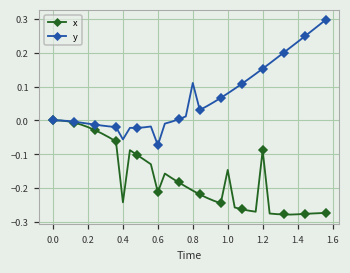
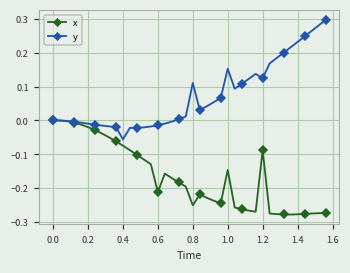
  {
    "x": {
      "0.2": -0.02,
-     "0.4": -0.24,
+     "0.4": -0.07,
      "0.6": -0.21,
-     "0.8": -0.21,
+     "0.8": -0.25,
      "1.0": -0.15,
      "1.2": -0.09,
      "1.4": -0.28
    },
    "y": {
      "0.2": -0.01,
      "0.4": -0.06,
-     "0.6": -0.07,
+     "0.6": -0.01,
      "0.8": 0.11,
-     "1.0": 0.08,
-     "1.2": 0.15,
+     "1.0": 0.15,
+     "1.2": 0.12,
      "1.4": 0.23
    }
  }
